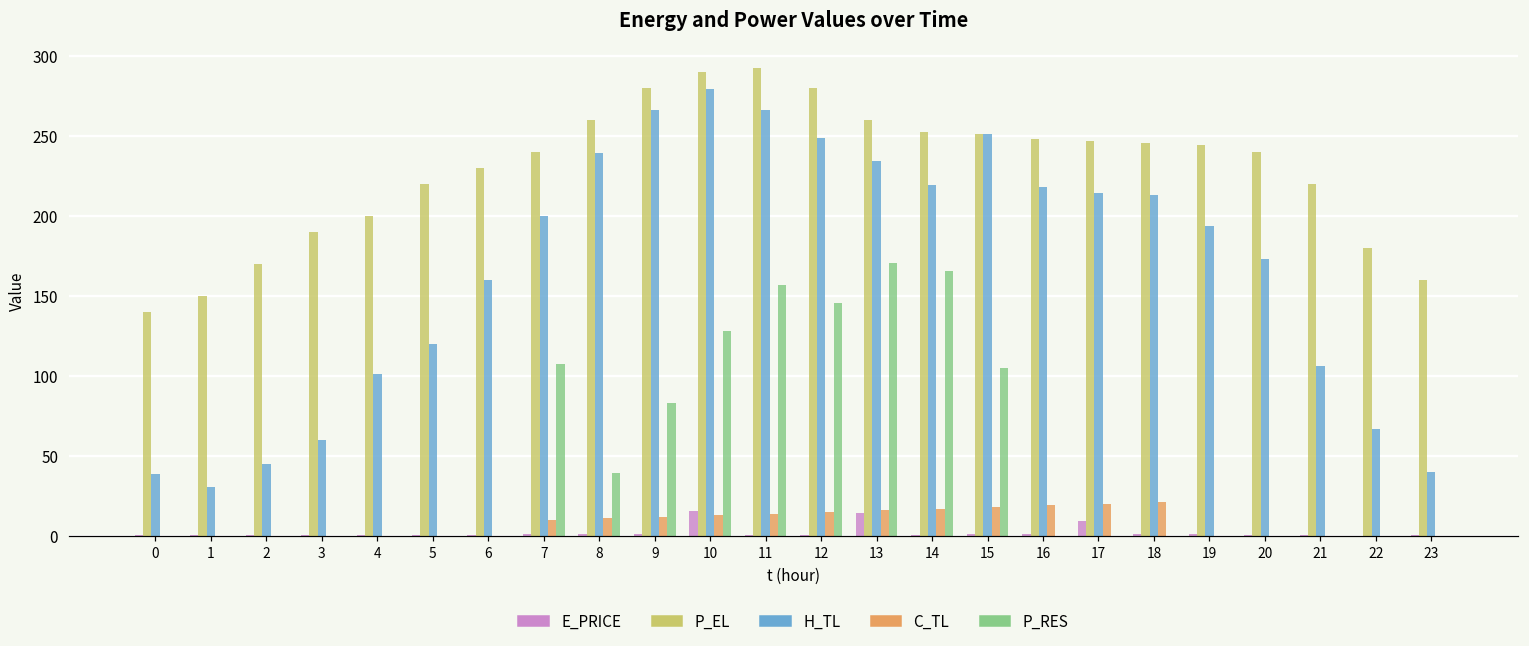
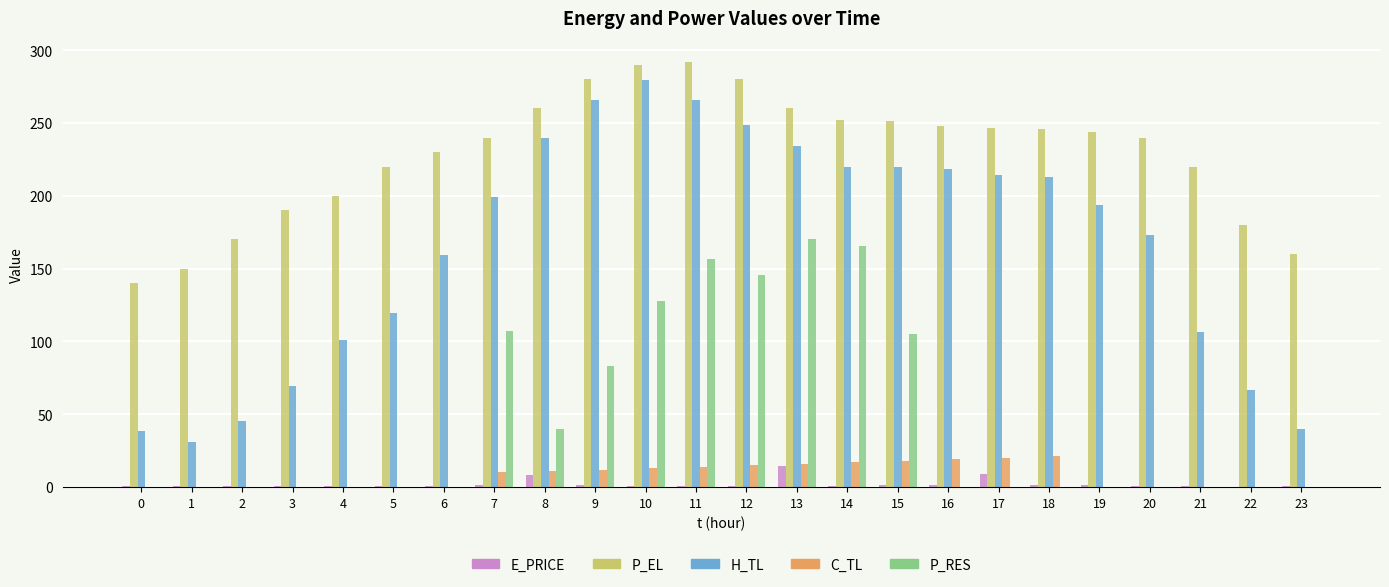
  {
    "E_PRICE": {
-     "8": 1,
-     "10": 16,
+     "8": 8,
+     "10": 1,
      "13": 14,
      "17": 9
    },
    "H_TL": {
      "0": 38,
      "1": 31,
      "2": 45,
-     "3": 60,
+     "3": 70,
      "4": 101,
      "5": 120,
      "6": 160,
      "7": 200,
      "8": 239,
      "9": 266,
      "10": 279,
      "11": 266,
      "12": 249,
      "13": 234,
      "14": 219,
-     "15": 251,
+     "15": 219,
      "16": 218,
      "17": 214,
      "18": 213,
      "19": 193,
      "20": 173,
      "21": 106,
      "22": 66,
      "23": 40
    },
    "P_RES": {
      "0": 0,
      "1": 0,
      "2": 0,
      "3": 0,
      "4": 0,
      "5": 0,
      "6": 0,
      "7": 107,
      "8": 39,
      "9": 83,
      "10": 128,
      "11": 157,
      "12": 145,
      "13": 170,
      "14": 165,
      "15": 105,
      "16": 0,
      "17": 0,
      "18": 0,
      "19": 0,
      "20": 0,
      "21": 0,
      "22": 0,
      "23": 0
    }
  }
